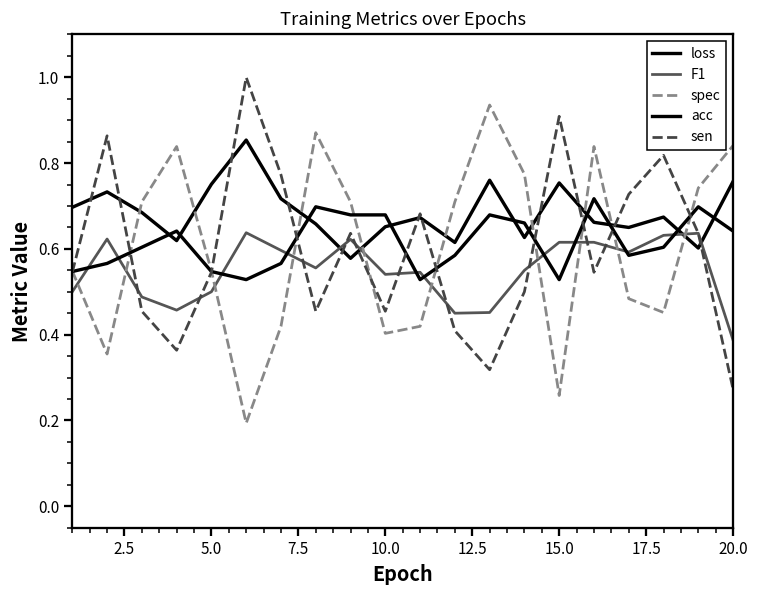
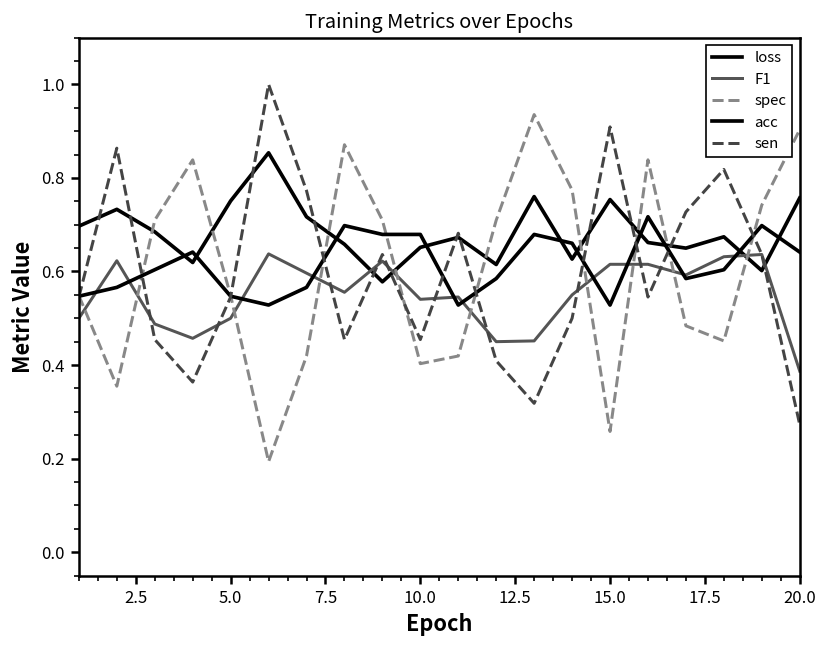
  {
    "spec": {
      "10.0": 0.40,
      "15.0": 0.26,
-     "20.0": 0.84
+     "20.0": 0.90
    }
  }
